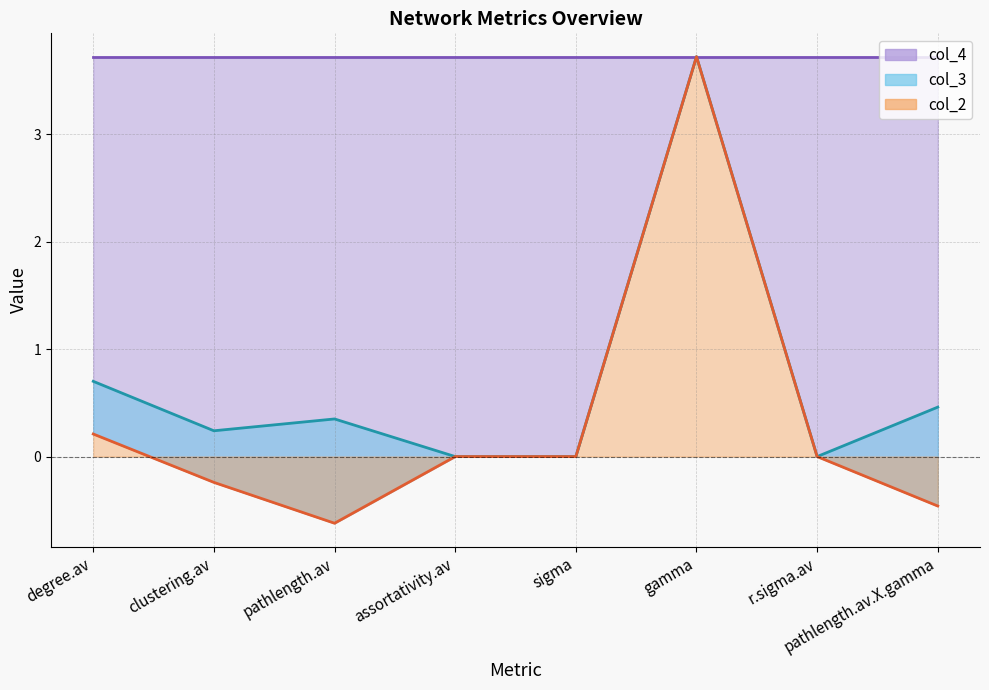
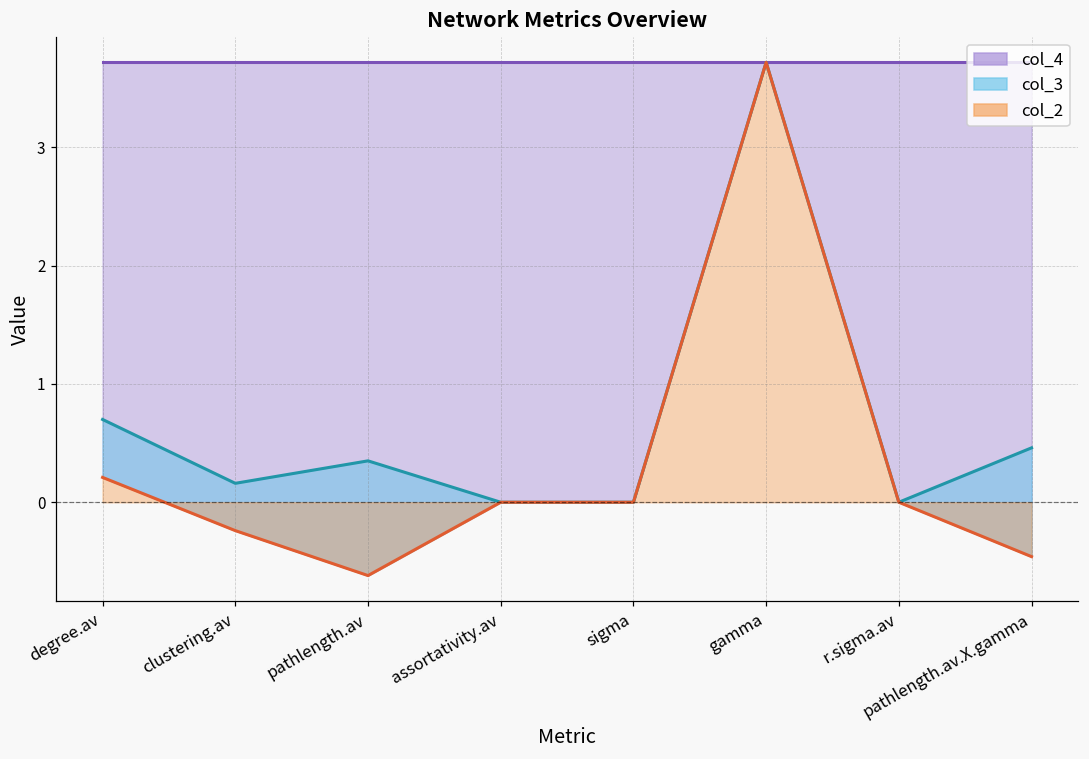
  {
    "col_4": {
      "degree.av": 3.72,
      "clustering.av": 3.72,
      "pathlength.av": 3.72,
      "assortativity.av": 3.72,
      "sigma": 3.72,
      "r.sigma.av": 3.72
    },
    "col_3": {
      "degree.av": 0.70,
-     "clustering.av": 0.24,
+     "clustering.av": 0.16,
      "pathlength.av": 0.35,
      "pathlength.av.X.gamma": 0.46
    }
  }
